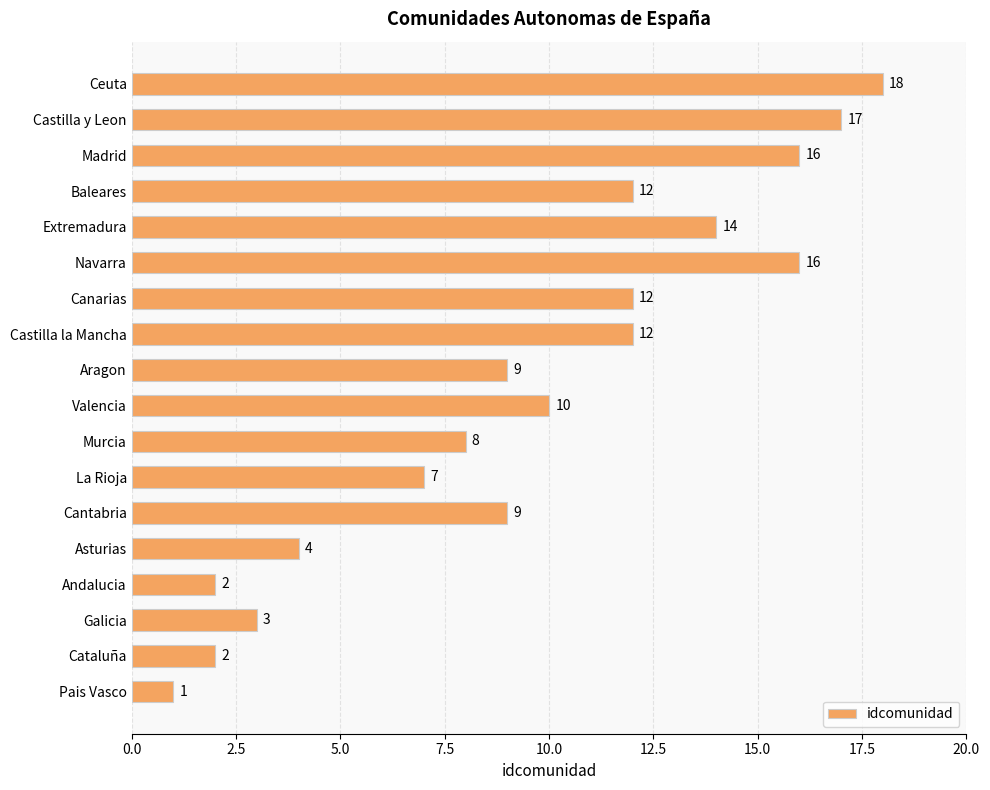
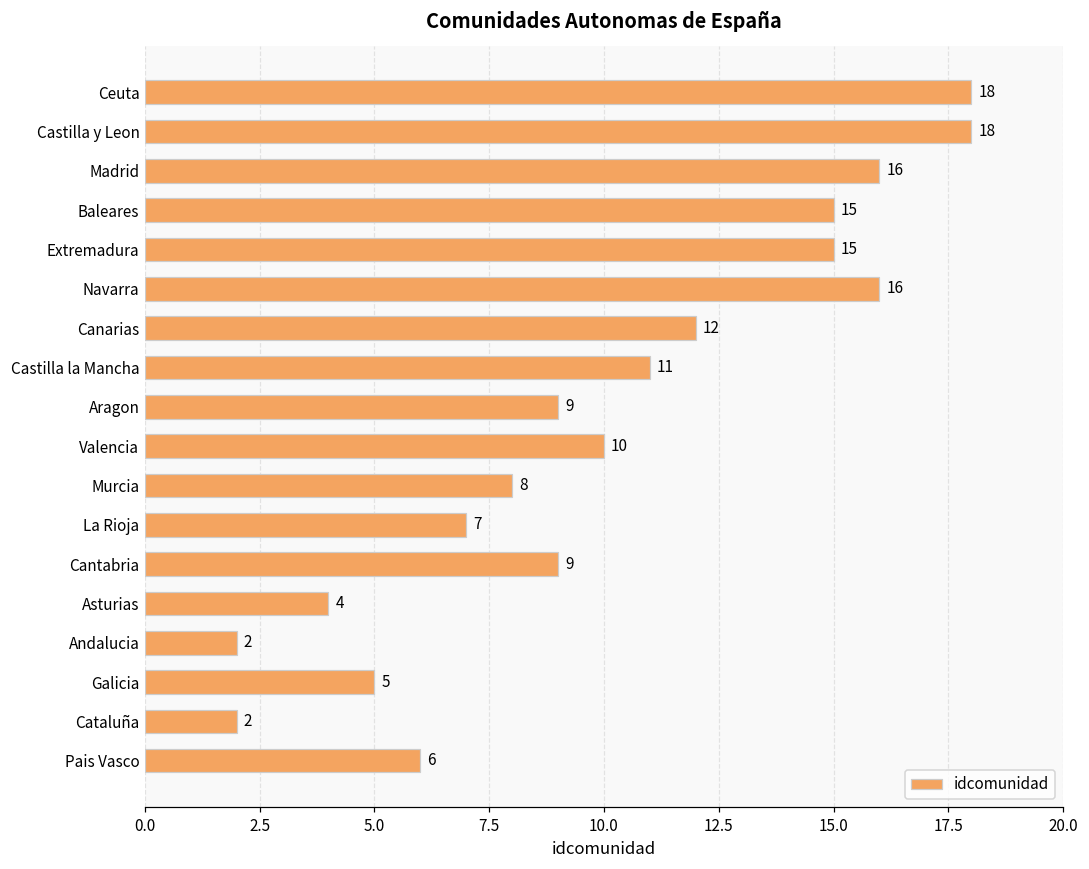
  {
    "Ceuta": 18,
-   "Castilla y Leon": 17,
+   "Castilla y Leon": 18,
    "Madrid": 16,
-   "Baleares": 12,
-   "Extremadura": 14,
+   "Baleares": 15,
+   "Extremadura": 15,
    "Navarra": 16,
    "Canarias": 12,
-   "Castilla la Mancha": 12,
+   "Castilla la Mancha": 11,
    "Aragon": 9,
    "Valencia": 10,
    "Murcia": 8,
    "La Rioja": 7,
    "Cantabria": 9,
    "Asturias": 4,
    "Andalucia": 2,
-   "Galicia": 3,
+   "Galicia": 5,
    "Cataluña": 2,
-   "Pais Vasco": 1
+   "Pais Vasco": 6
  }
